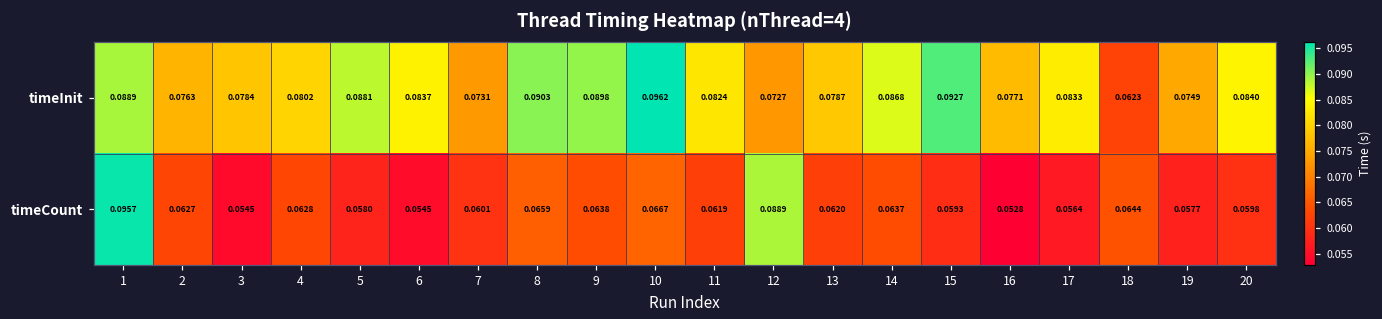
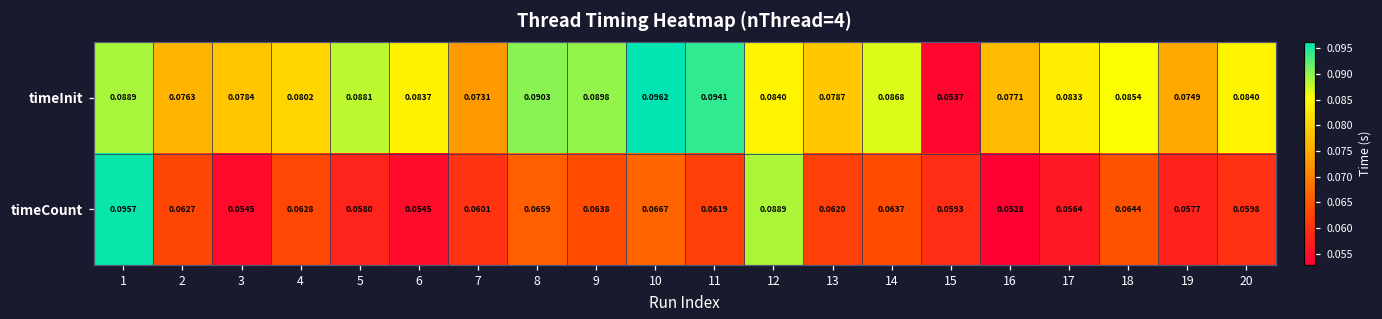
  {
    "timeInit": {
      "1": 0.0889,
      "2": 0.0763,
      "3": 0.0784,
      "4": 0.0802,
      "5": 0.0881,
      "6": 0.0837,
      "7": 0.0731,
      "8": 0.0903,
      "9": 0.0898,
      "10": 0.0962,
-     "11": 0.0824,
-     "12": 0.0727,
+     "11": 0.0941,
+     "12": 0.0840,
      "13": 0.0787,
      "14": 0.0868,
-     "15": 0.0927,
+     "15": 0.0537,
      "16": 0.0771,
      "17": 0.0833,
-     "18": 0.0623,
+     "18": 0.0854,
      "19": 0.0749,
      "20": 0.0840
    },
    "timeCount": {
      "1": 0.0957,
      "2": 0.0627,
      "3": 0.0545,
      "4": 0.0628,
      "5": 0.0580,
      "6": 0.0545,
      "7": 0.0601,
      "8": 0.0659,
      "9": 0.0638,
      "10": 0.0667,
      "11": 0.0619,
      "12": 0.0889,
      "13": 0.0620,
      "14": 0.0637,
      "15": 0.0593,
      "16": 0.0528,
      "17": 0.0564,
      "18": 0.0644,
      "19": 0.0577,
      "20": 0.0598
    }
  }
